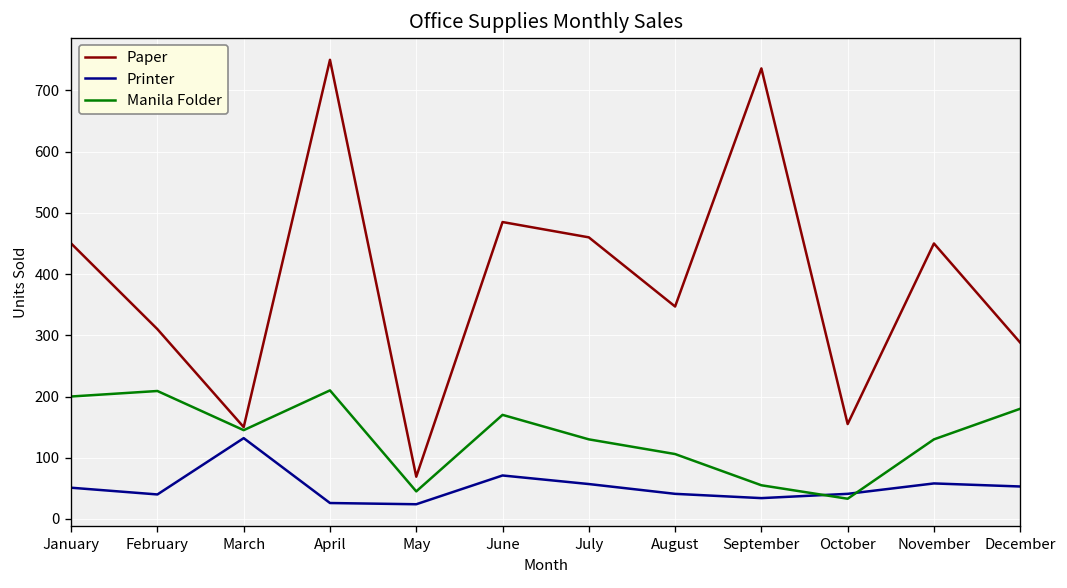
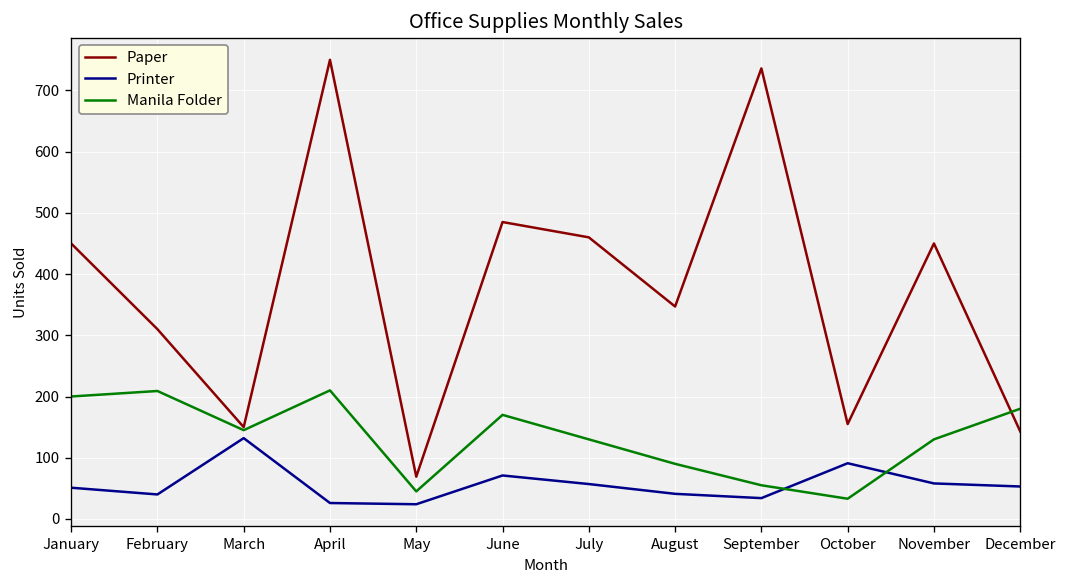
  {
    "Paper": {
      "January": 450,
      "February": 310,
      "March": 150,
      "April": 750,
      "May": 70,
      "June": 490,
      "July": 460,
      "August": 350,
      "September": 740,
      "October": 160,
      "November": 450,
-     "December": 290
+     "December": 140
    },
    "Printer": {
      "January": 50,
      "February": 40,
      "March": 130,
      "April": 30,
      "May": 20,
      "June": 70,
      "July": 60,
      "August": 40,
      "September": 30,
-     "October": 40,
+     "October": 90,
      "November": 60,
      "December": 50
    },
    "Manila Folder": {
      "January": 200,
      "February": 210,
      "March": 150,
      "April": 210,
      "May": 50,
      "June": 170,
      "July": 130,
-     "August": 110,
+     "August": 90,
      "September": 60,
      "October": 30,
      "November": 130,
      "December": 180
    }
  }
